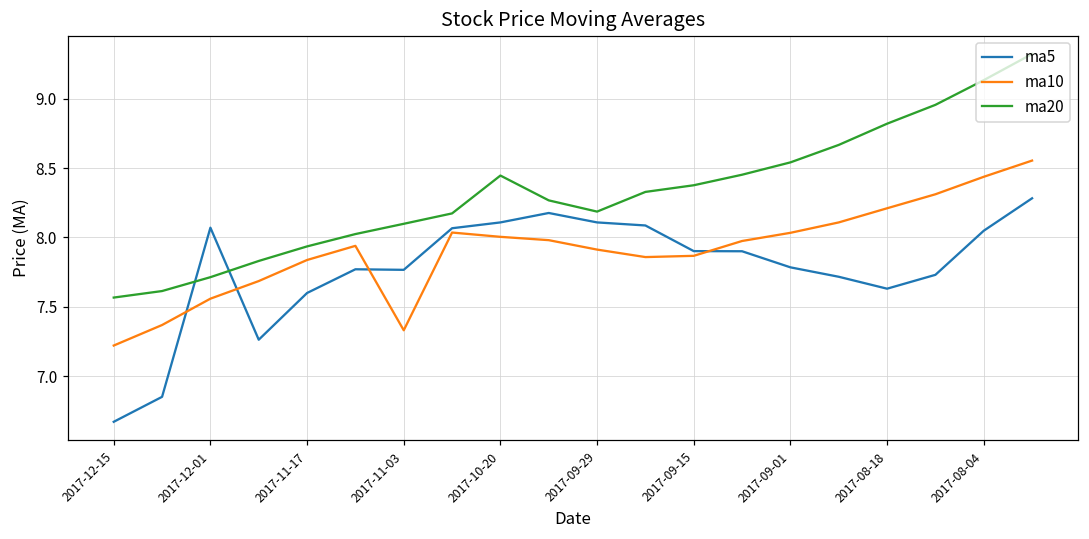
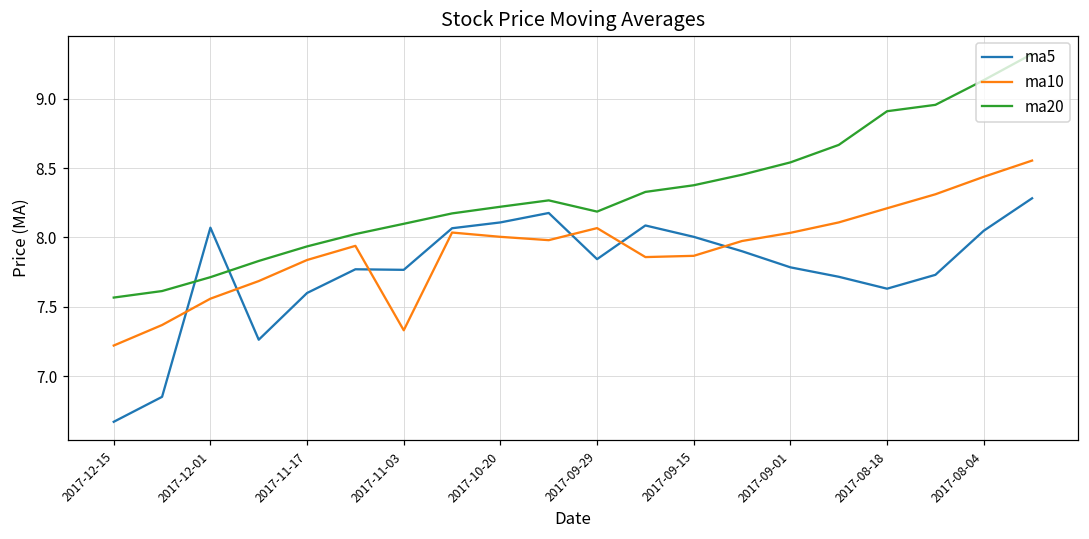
  {
    "ma5": {
      "2017-12-15": 6.67,
      "2017-12-01": 8.07,
      "2017-11-17": 7.60,
      "2017-11-03": 7.77,
      "2017-10-20": 8.11,
-     "2017-09-29": 8.11,
-     "2017-09-15": 7.90,
+     "2017-09-29": 7.84,
+     "2017-09-15": 8.00,
      "2017-09-01": 7.78,
      "2017-08-18": 7.63,
      "2017-08-04": 8.05
    },
    "ma10": {
      "2017-12-15": 7.22,
      "2017-12-01": 7.56,
      "2017-11-17": 7.84,
      "2017-11-03": 7.33,
      "2017-10-20": 8.00,
-     "2017-09-29": 7.91,
+     "2017-09-29": 8.07,
      "2017-09-15": 7.87,
      "2017-09-01": 8.03,
      "2017-08-18": 8.21,
      "2017-08-04": 8.44
    },
    "ma20": {
      "2017-12-15": 7.57,
      "2017-12-01": 7.71,
      "2017-11-17": 7.94,
      "2017-11-03": 8.10,
-     "2017-10-20": 8.45,
+     "2017-10-20": 8.22,
      "2017-09-29": 8.19,
      "2017-09-15": 8.38,
      "2017-09-01": 8.54,
-     "2017-08-18": 8.82
+     "2017-08-18": 8.91
    }
  }
